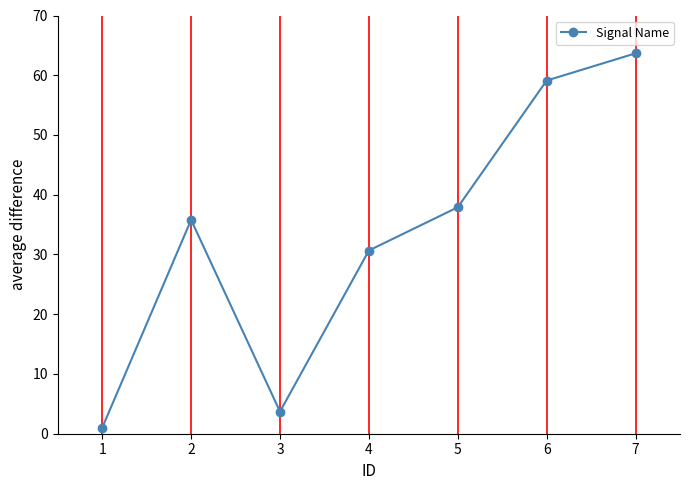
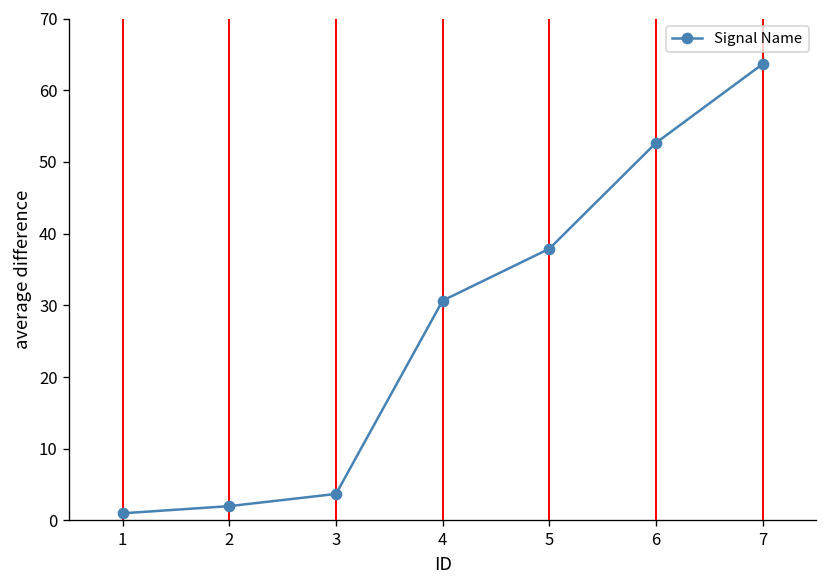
  {
    "1": 1,
-   "2": 36,
+   "2": 2,
    "3": 4,
    "4": 31,
    "5": 38,
-   "6": 59,
+   "6": 53,
    "7": 64
  }
